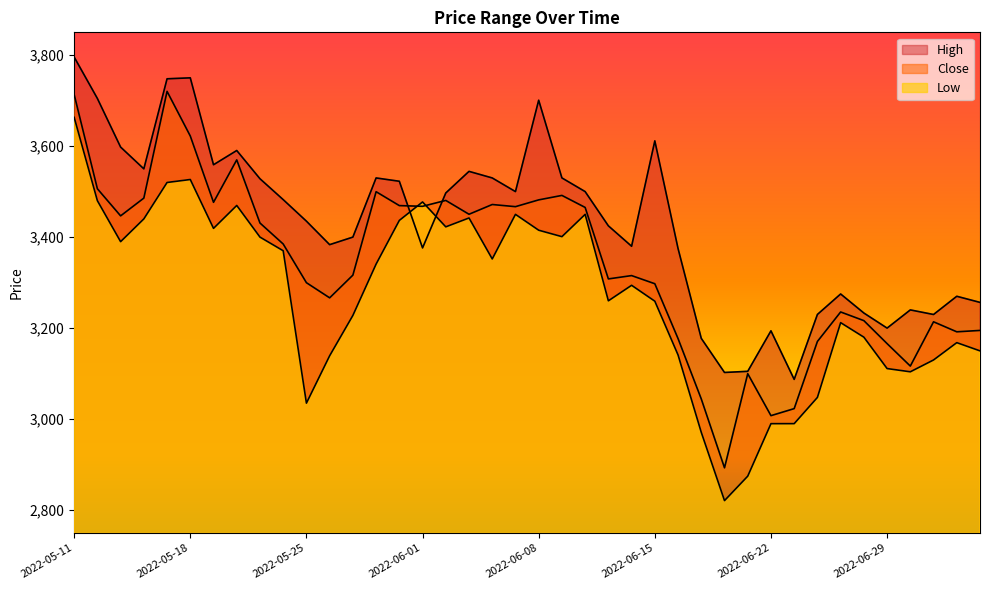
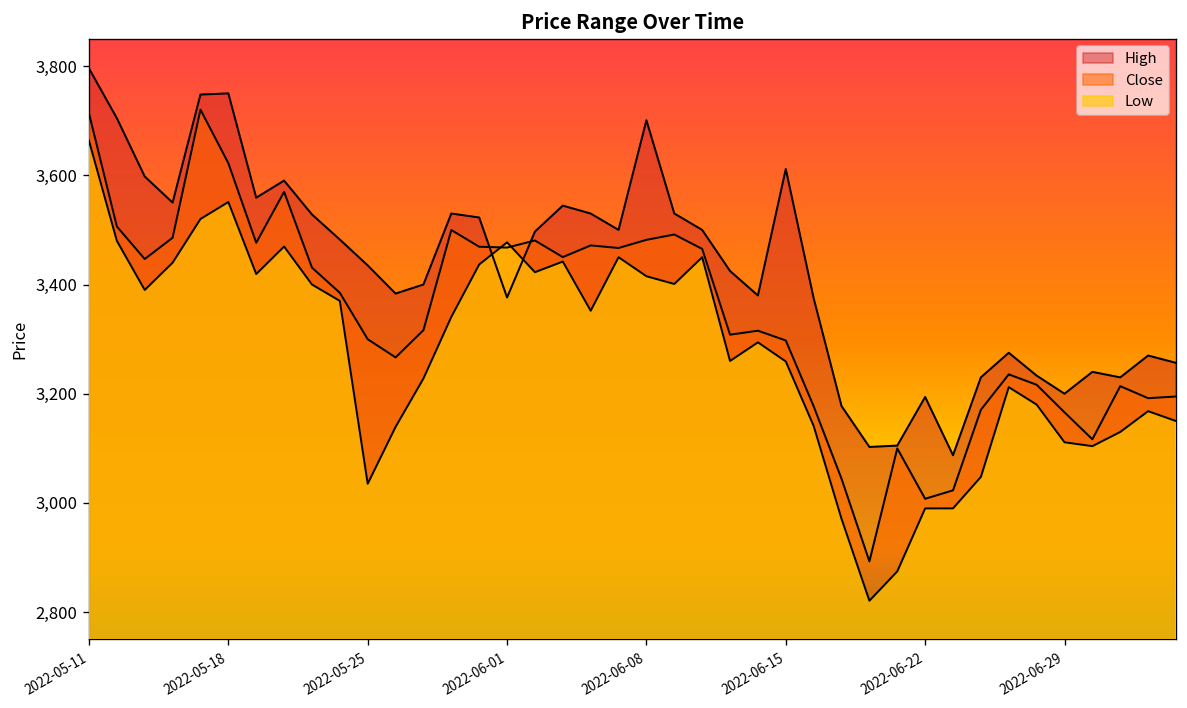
  {
    "High": {
      "2022-05-11": "3,800",
      "2022-05-18": "3,750",
      "2022-05-25": "3,440",
      "2022-06-01": "3,380",
      "2022-06-08": "3,700",
      "2022-06-15": "3,610",
      "2022-06-22": "3,190",
      "2022-06-29": "3,200"
    },
    "Close": {
      "2022-05-11": "3,710",
      "2022-05-18": "3,620",
      "2022-05-25": "3,300",
      "2022-06-01": "3,470",
      "2022-06-08": "3,480",
      "2022-06-15": "3,300",
      "2022-06-22": "3,010",
      "2022-06-29": "3,170"
    },
    "Low": {
      "2022-05-11": "3,660",
-     "2022-05-18": "3,530",
+     "2022-05-18": "3,550",
      "2022-05-25": "3,040",
      "2022-06-01": "3,480",
      "2022-06-08": "3,420",
      "2022-06-15": "3,260",
      "2022-06-22": "2,990",
      "2022-06-29": "3,110"
    }
  }
